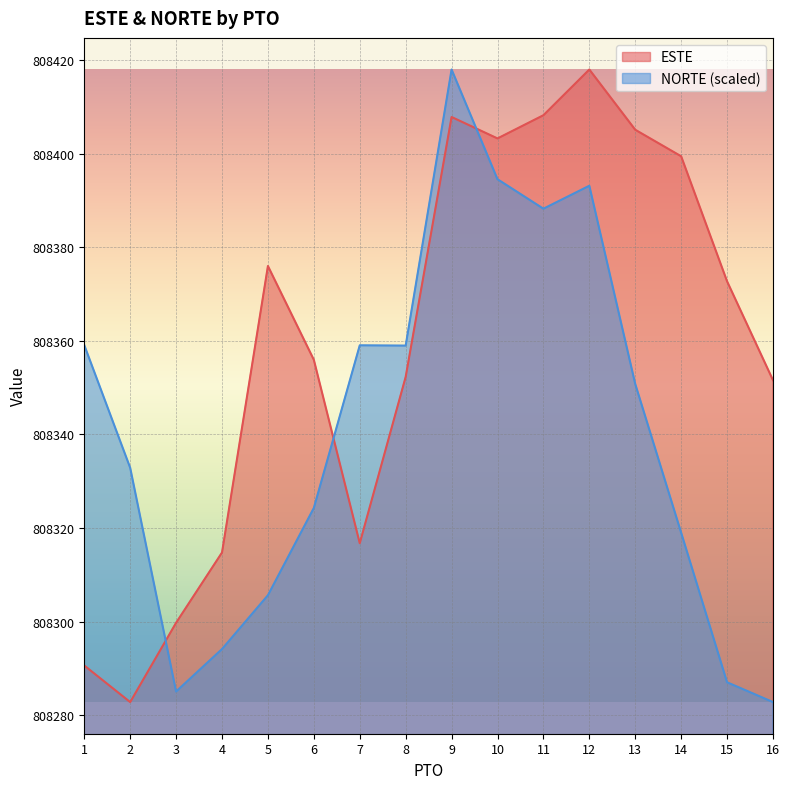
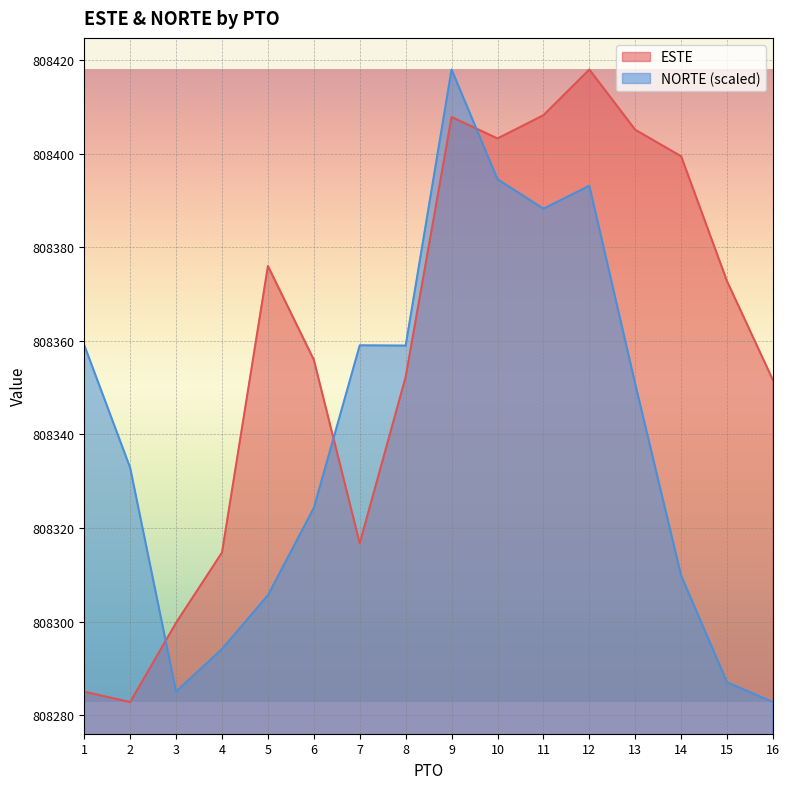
  {
    "ESTE": {
-     "1": 808291,
+     "1": 808285,
      "2": 808283,
      "3": 808300,
      "4": 808315,
      "5": 808376,
      "6": 808356,
      "7": 808317,
      "8": 808352,
      "9": 808408,
      "10": 808403,
      "11": 808408,
      "12": 808418,
      "13": 808405,
      "14": 808399,
      "15": 808373,
      "16": 808352
    },
    "NORTE (scaled)": {
      "1": 808359,
      "2": 808333,
      "3": 808285,
      "4": 808294,
      "5": 808306,
      "6": 808324,
      "7": 808359,
      "8": 808359,
      "9": 808418,
      "10": 808395,
      "11": 808388,
      "12": 808393,
      "13": 808351,
-     "14": 808319,
+     "14": 808310,
      "15": 808287,
      "16": 808283
    }
  }
